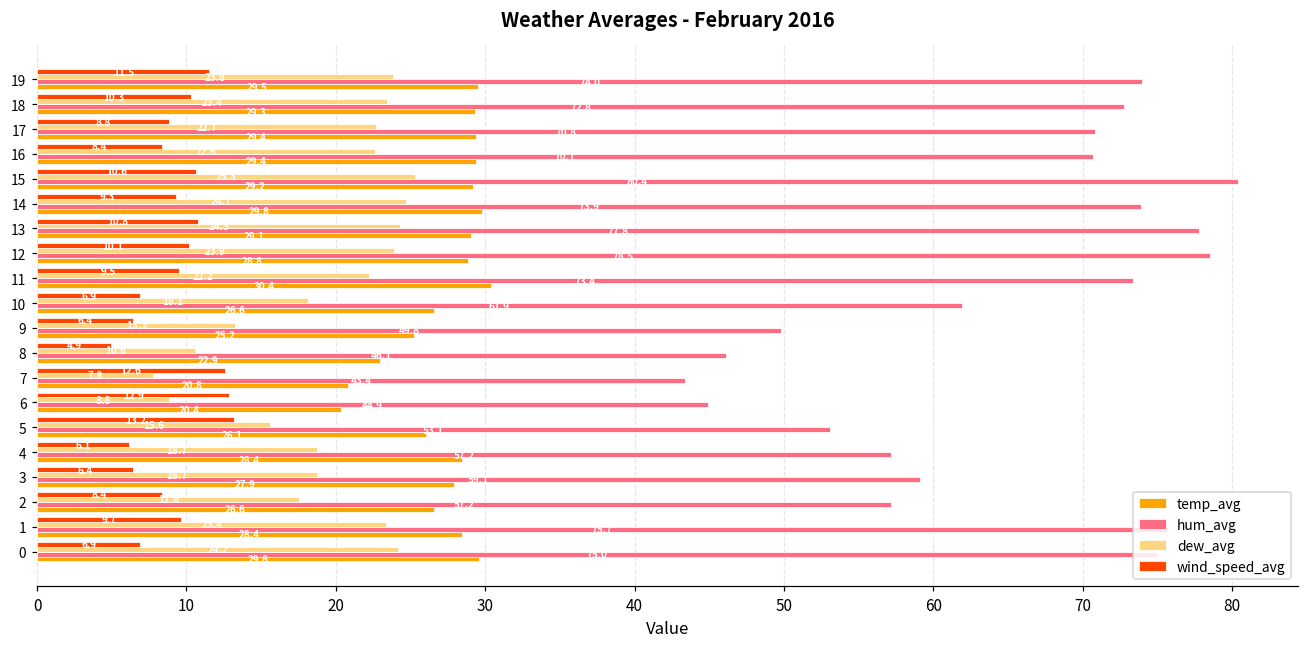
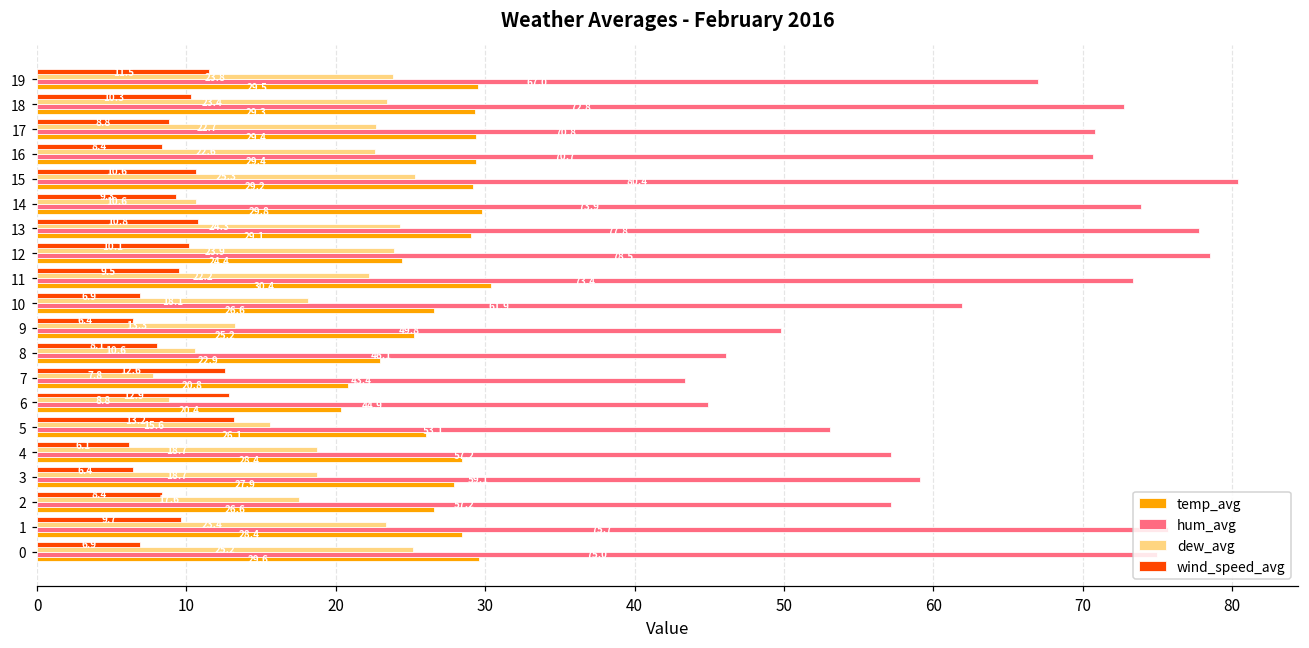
  {
    "temp_avg": {
      "19": 29.5,
      "18": 29.3,
      "17": 29.4,
      "16": 29.4,
      "15": 29.2,
      "14": 29.8,
      "13": 29.1,
-     "12": 28.8,
+     "12": 24.4,
      "11": 30.4,
      "10": 26.6,
      "9": 25.2,
      "8": 22.9,
      "7": 20.8,
      "6": 20.4,
      "5": 26.1,
      "4": 28.4,
      "3": 27.9,
      "2": 26.6,
      "1": 28.4,
      "0": 29.6
    },
    "hum_avg": {
-     "19": 74,
+     "19": 67,
      "18": 72.8,
      "17": 70.8,
      "16": 70.7,
      "15": 80.4,
      "14": 74,
      "13": 77.8,
      "12": 78.5,
      "11": 73.4,
      "10": 62,
      "9": 49.8,
      "8": 46,
      "7": 43.4,
      "6": 45,
      "5": 53,
      "4": 57.2,
      "3": 59,
      "2": 57.2
    },
    "dew_avg": {
      "18": 23.4,
      "17": 22.7,
      "15": 25.3,
-     "14": 24.7,
+     "14": 10.6,
      "13": 24.3,
      "12": 23.9,
      "10": 18.1,
      "3": 18.7,
      "1": 23.4,
-     "0": 24.2
+     "0": 25.2
    },
    "wind_speed_avg": {
      "19": 11.5,
      "18": 10.3,
      "17": 8.9,
      "14": 9.3,
      "13": 10.8,
      "12": 10.1,
      "11": 9.5,
      "9": 6.4,
-     "8": 4.9,
+     "8": 8.1,
      "7": 12.6,
      "6": 12.9,
      "3": 6.4,
      "2": 8.4
    }
  }
